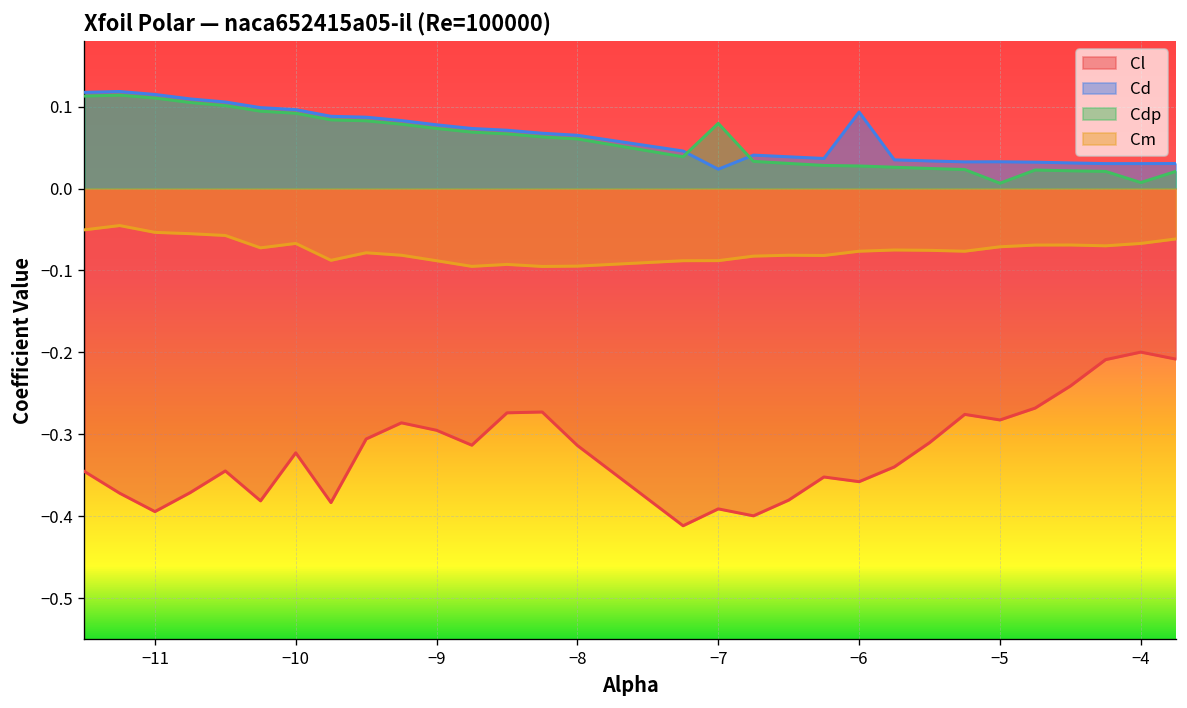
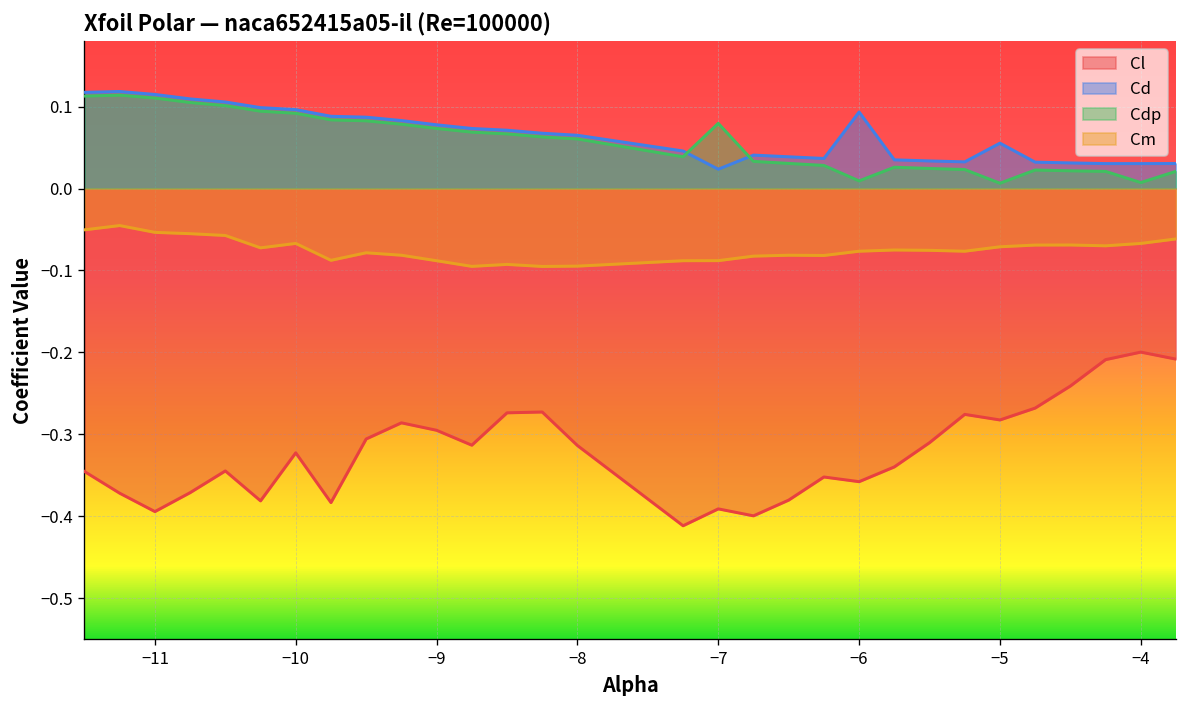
  {
    "Cd": {
      "−11": 0.11,
      "−10": 0.10,
      "−9": 0.08,
      "−8": 0.06,
      "−7": 0.02,
      "−6": 0.09,
-     "−5": 0.03,
+     "−5": 0.06,
      "−4": 0.03
    },
    "Cdp": {
      "−11": 0.11,
      "−10": 0.09,
      "−9": 0.07,
      "−8": 0.06,
      "−7": 0.08,
-     "−6": 0.03,
+     "−6": 0.01,
      "−5": 0.01,
      "−4": 0.01
    }
  }
